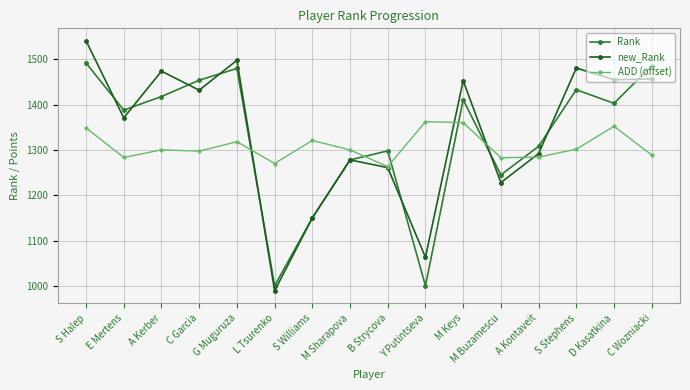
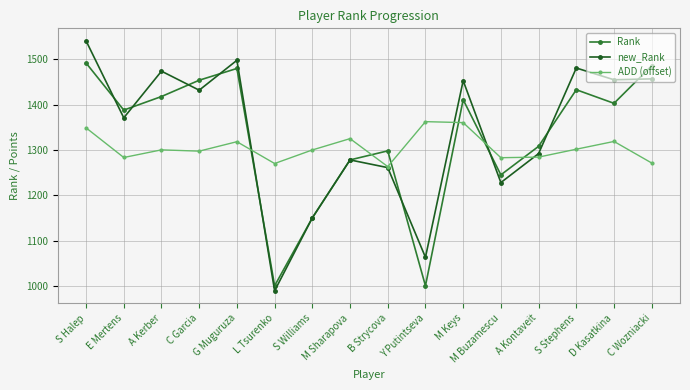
  {
    "ADD (offset)": {
      "S Halep": 1350,
      "E Mertens": 1280,
      "A Kerber": 1300,
      "C Garcia": 1300,
      "G Muguruza": 1320,
      "L Tsurenko": 1270,
-     "S Williams": 1320,
-     "M Sharapova": 1300,
+     "S Williams": 1300,
+     "M Sharapova": 1330,
      "Y Putintseva": 1360,
      "M Keys": 1360,
      "M Buzamescu": 1280,
      "A Kontaveit": 1280,
      "S Stephens": 1300,
-     "D Kasatkina": 1350,
-     "C Wozniacki": 1290
+     "D Kasatkina": 1320,
+     "C Wozniacki": 1270
    }
  }
